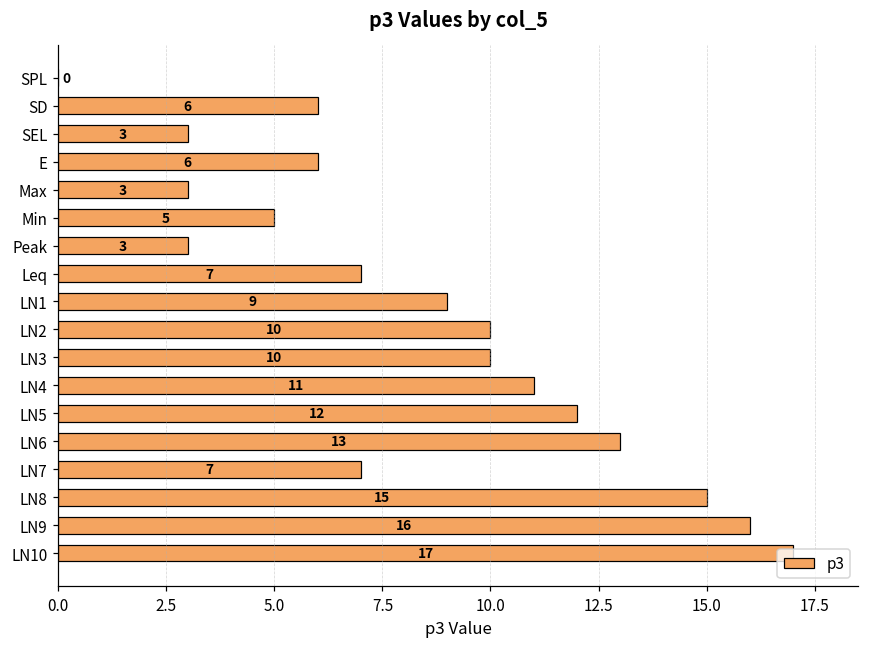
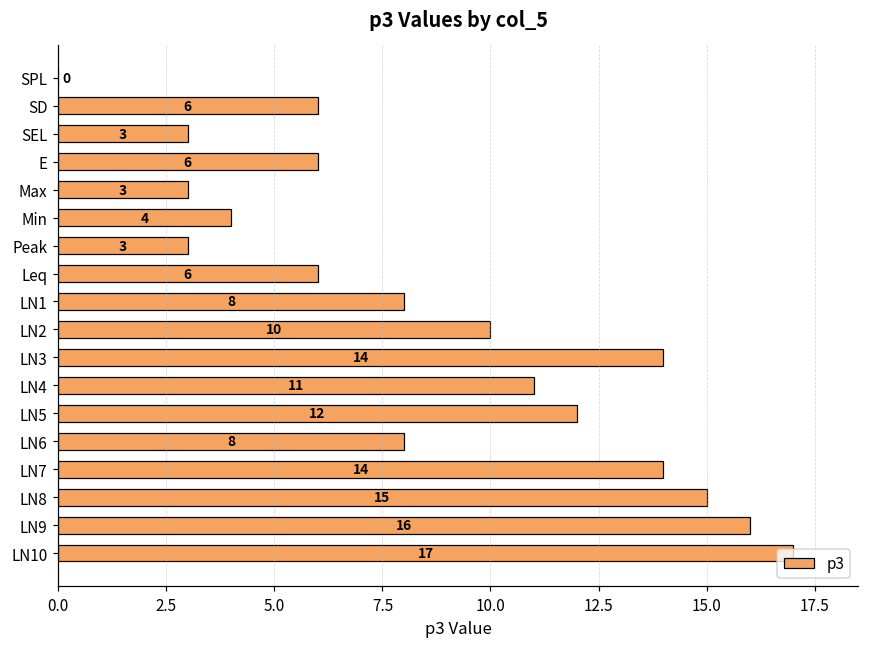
  {
    "SPL": 0,
    "SD": 6,
    "SEL": 3,
    "E": 6,
    "Max": 3,
-   "Min": 5,
+   "Min": 4,
    "Peak": 3,
-   "Leq": 7,
-   "LN1": 9,
+   "Leq": 6,
+   "LN1": 8,
    "LN2": 10,
-   "LN3": 10,
+   "LN3": 14,
    "LN4": 11,
    "LN5": 12,
-   "LN6": 13,
-   "LN7": 7,
+   "LN6": 8,
+   "LN7": 14,
    "LN8": 15,
    "LN9": 16
  }
